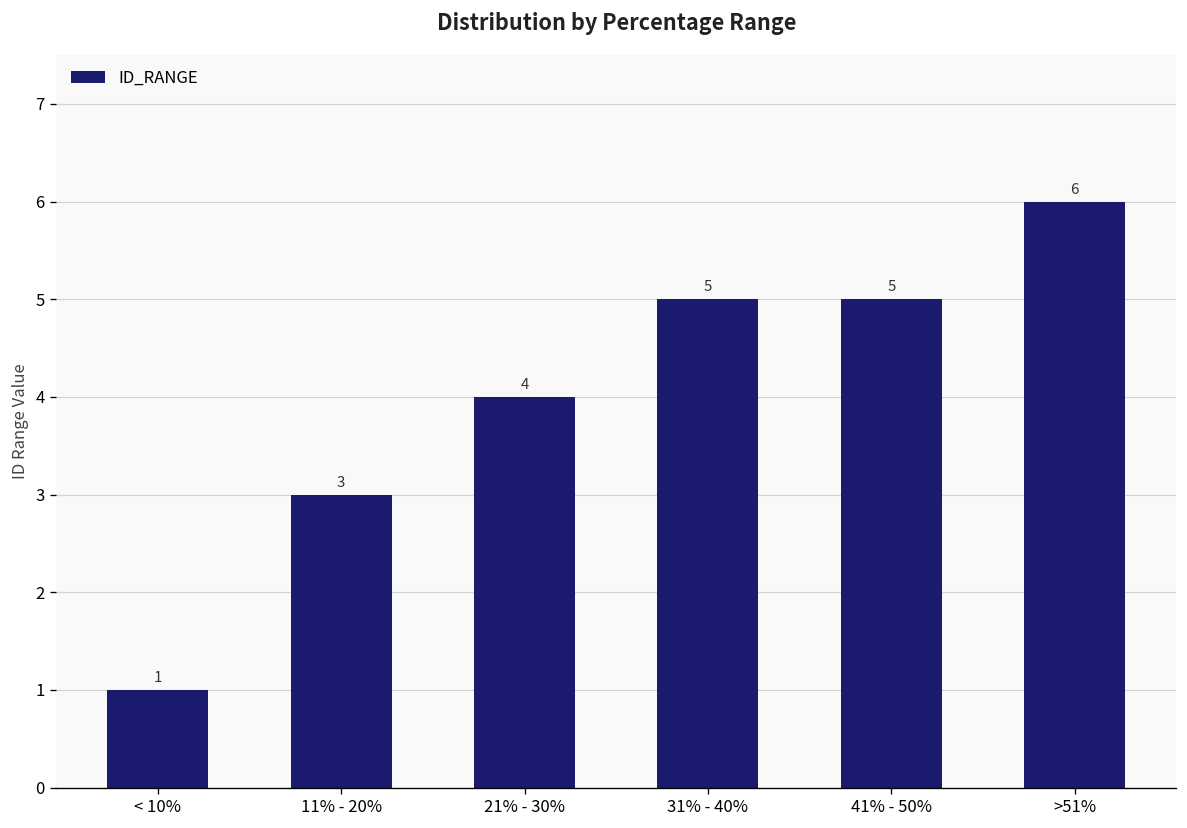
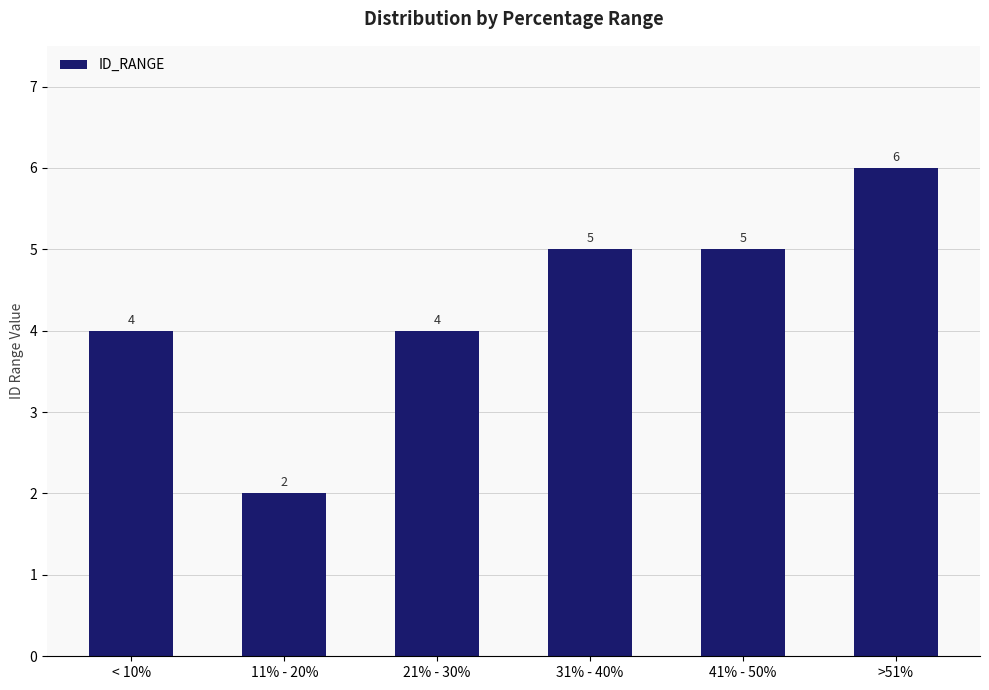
  {
-   "< 10%": 1,
-   "11% - 20%": 3,
+   "< 10%": 4,
+   "11% - 20%": 2,
    "21% - 30%": 4,
    "31% - 40%": 5,
    "41% - 50%": 5,
    ">51%": 6
  }
